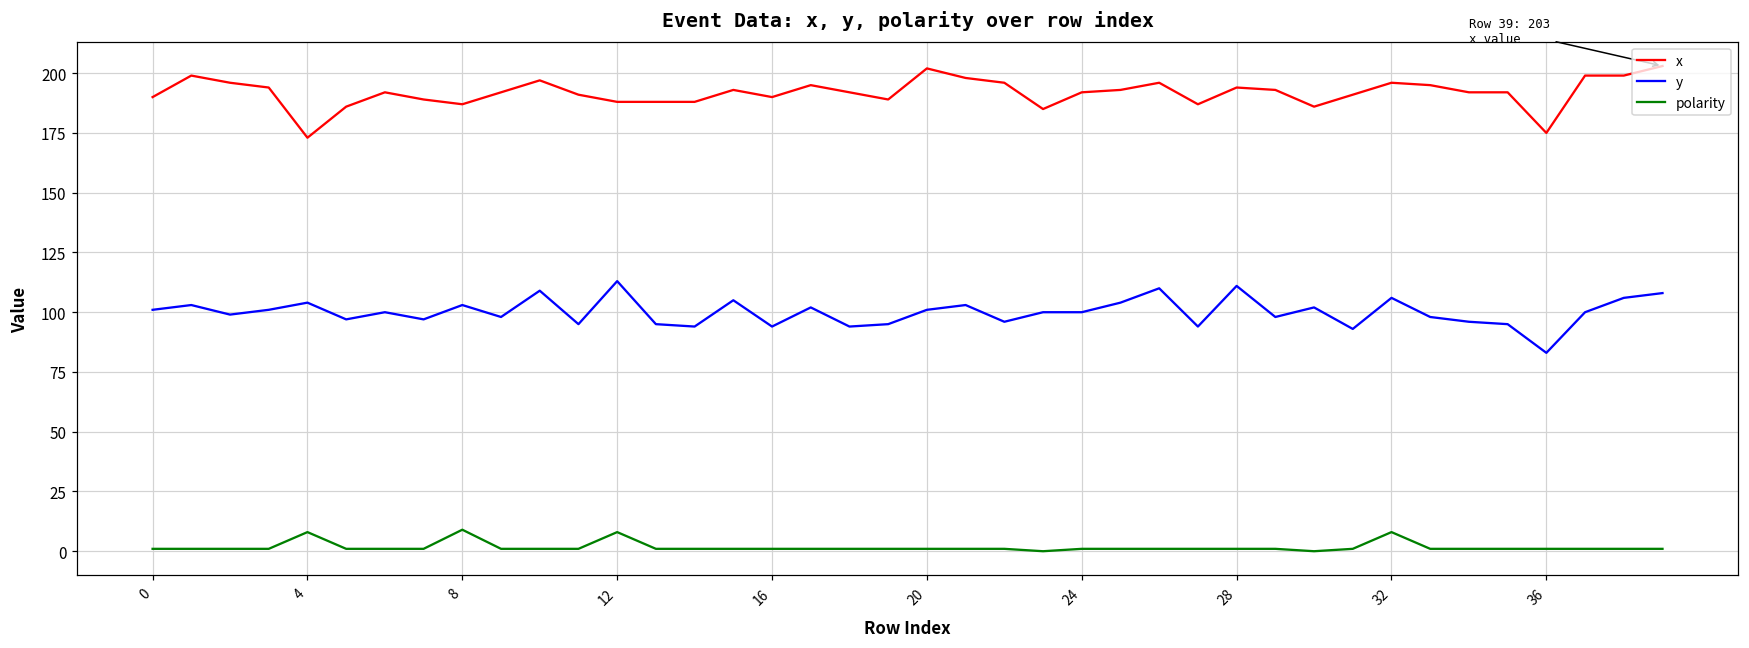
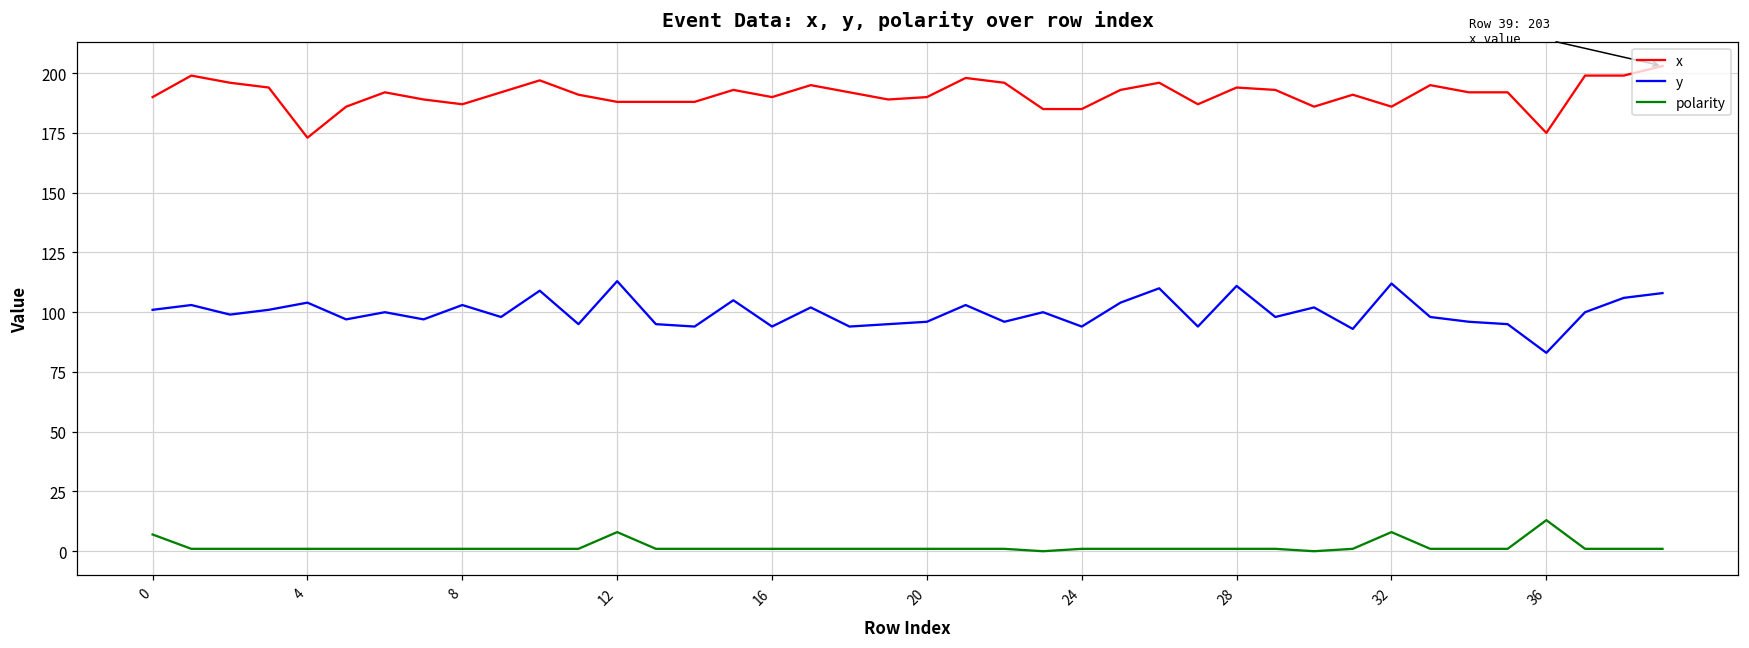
  {
    "x": {
      "0": 190,
      "4": 173,
      "8": 187,
      "12": 188,
      "16": 190,
-     "20": 202,
-     "24": 192,
+     "20": 190,
+     "24": 185,
      "28": 194,
-     "32": 196,
+     "32": 186,
      "36": 175
    },
    "y": {
      "0": 101,
      "4": 104,
      "8": 103,
      "12": 113,
      "16": 94,
-     "20": 101,
-     "24": 100,
+     "20": 96,
+     "24": 94,
      "28": 111,
-     "32": 106,
+     "32": 112,
      "36": 83
    },
    "polarity": {
-     "0": 1,
-     "4": 8,
-     "8": 9,
+     "0": 7,
+     "4": 1,
+     "8": 1,
      "12": 8,
      "16": 1,
      "20": 1,
      "24": 1,
      "28": 1,
      "32": 8,
-     "36": 1
+     "36": 13
    }
  }
